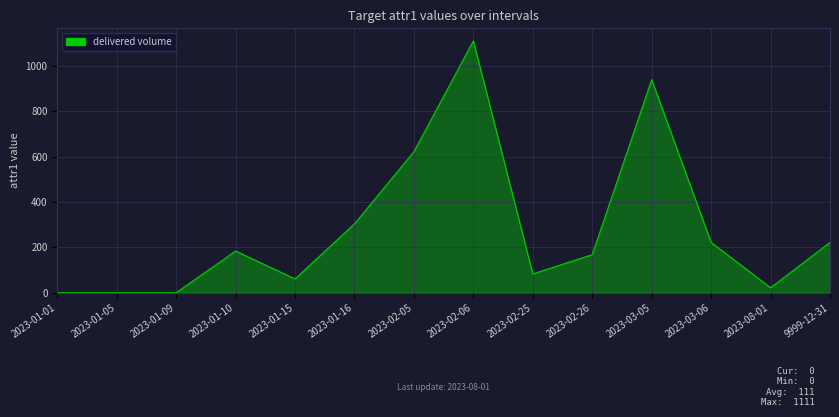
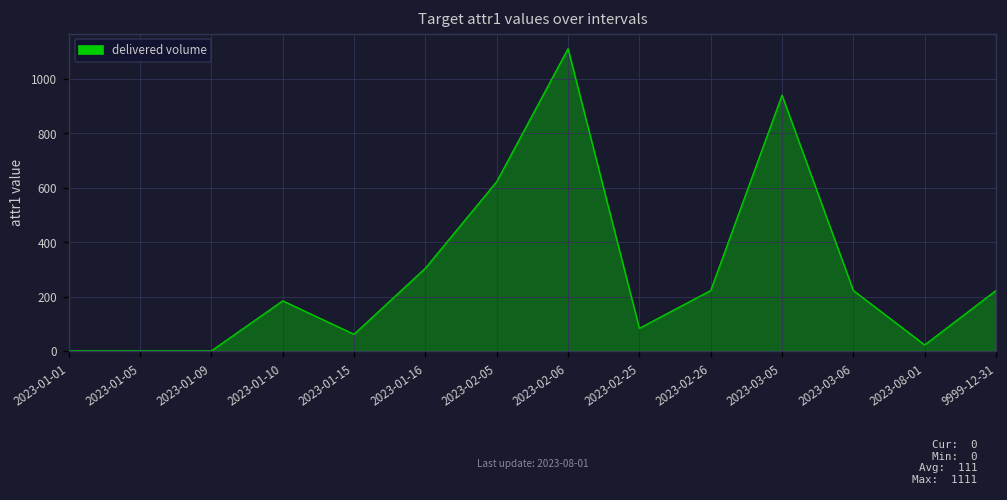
  {
    "2023-01-01": 0,
    "2023-01-05": 0,
    "2023-01-09": 0,
    "2023-01-10": 180,
    "2023-01-15": 60,
    "2023-01-16": 300,
    "2023-02-05": 620,
    "2023-02-06": 1110,
    "2023-02-25": 80,
-   "2023-02-26": 170,
+   "2023-02-26": 220,
    "2023-03-05": 940,
    "2023-03-06": 220,
    "2023-08-01": 20,
    "9999-12-31": 220
  }
